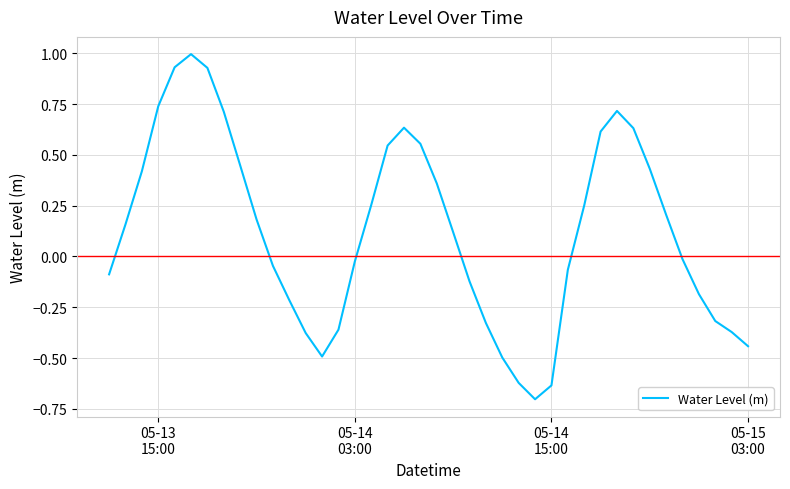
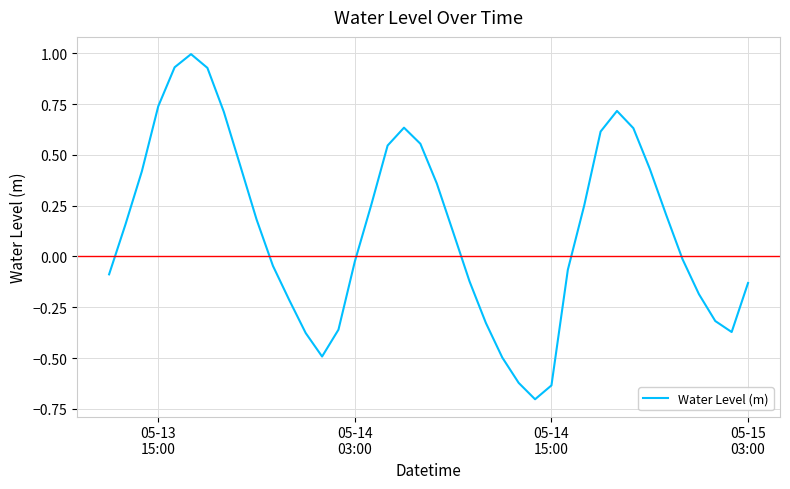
  {
    "05-13 15:00": 0.74,
    "05-14 03:00": -0.02,
    "05-14 15:00": -0.63,
-   "05-15 03:00": -0.44
+   "05-15 03:00": -0.13
  }
